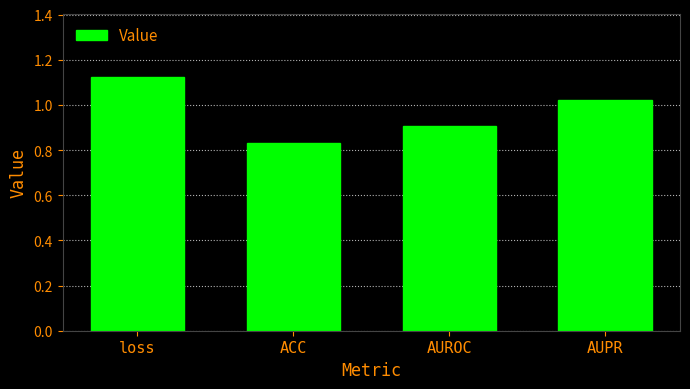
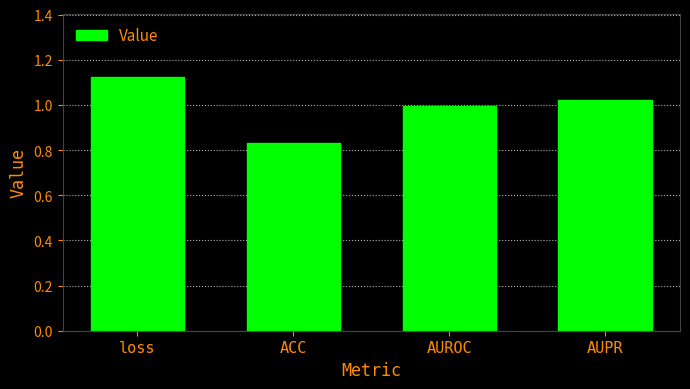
  {
    "loss": 1.12,
    "ACC": 0.83,
-   "AUROC": 0.91,
+   "AUROC": 1.00,
    "AUPR": 1.02
  }
